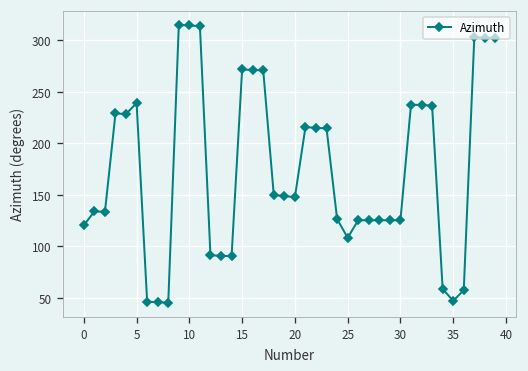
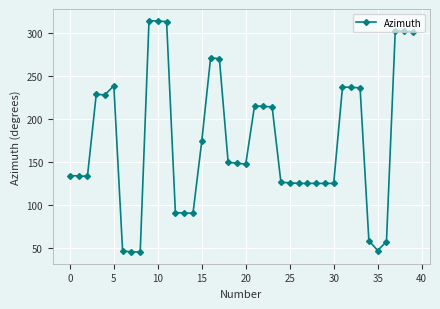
  {
-   "0": 120,
+   "0": 130,
    "5": 240,
    "10": 310,
-   "15": 270,
+   "15": 170,
    "20": 150,
-   "25": 110,
+   "25": 130,
    "30": 130,
    "35": 50
  }
